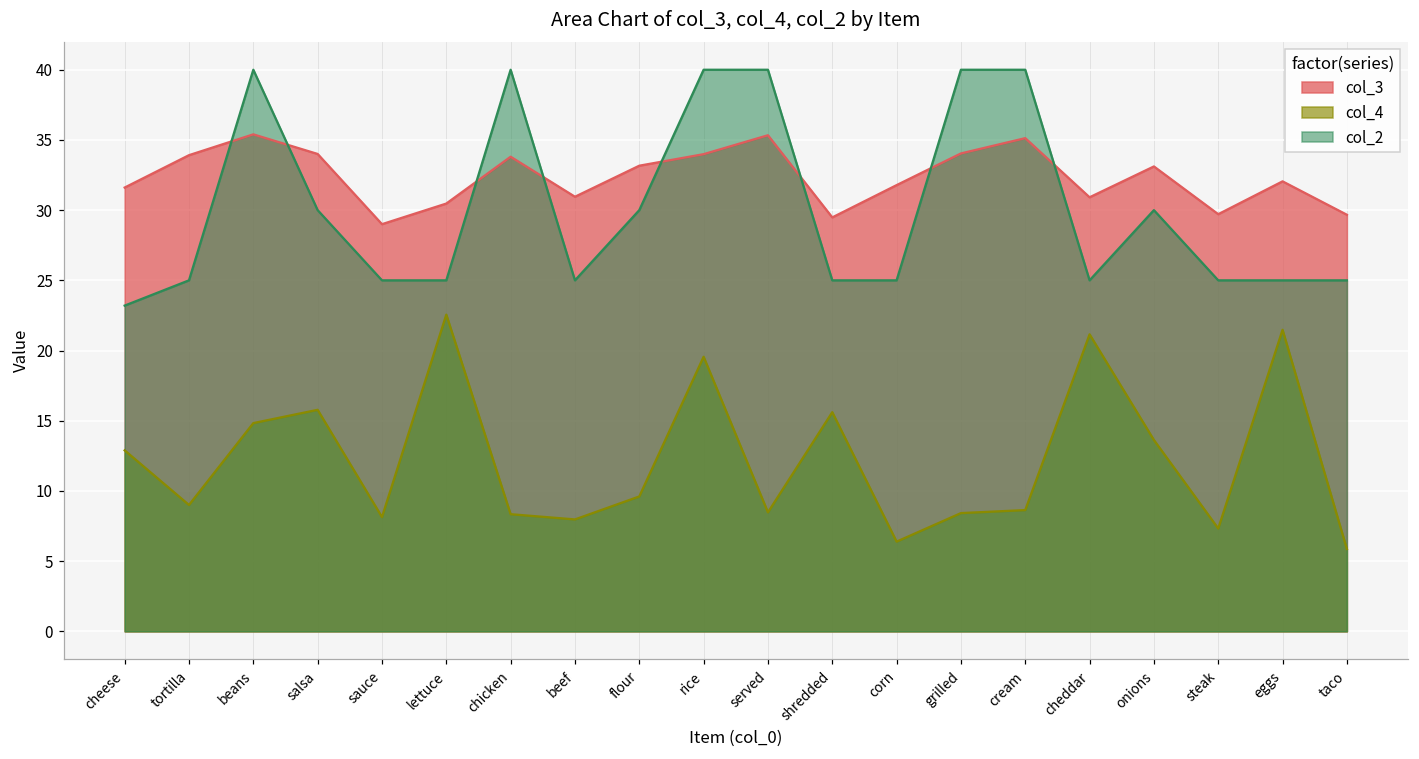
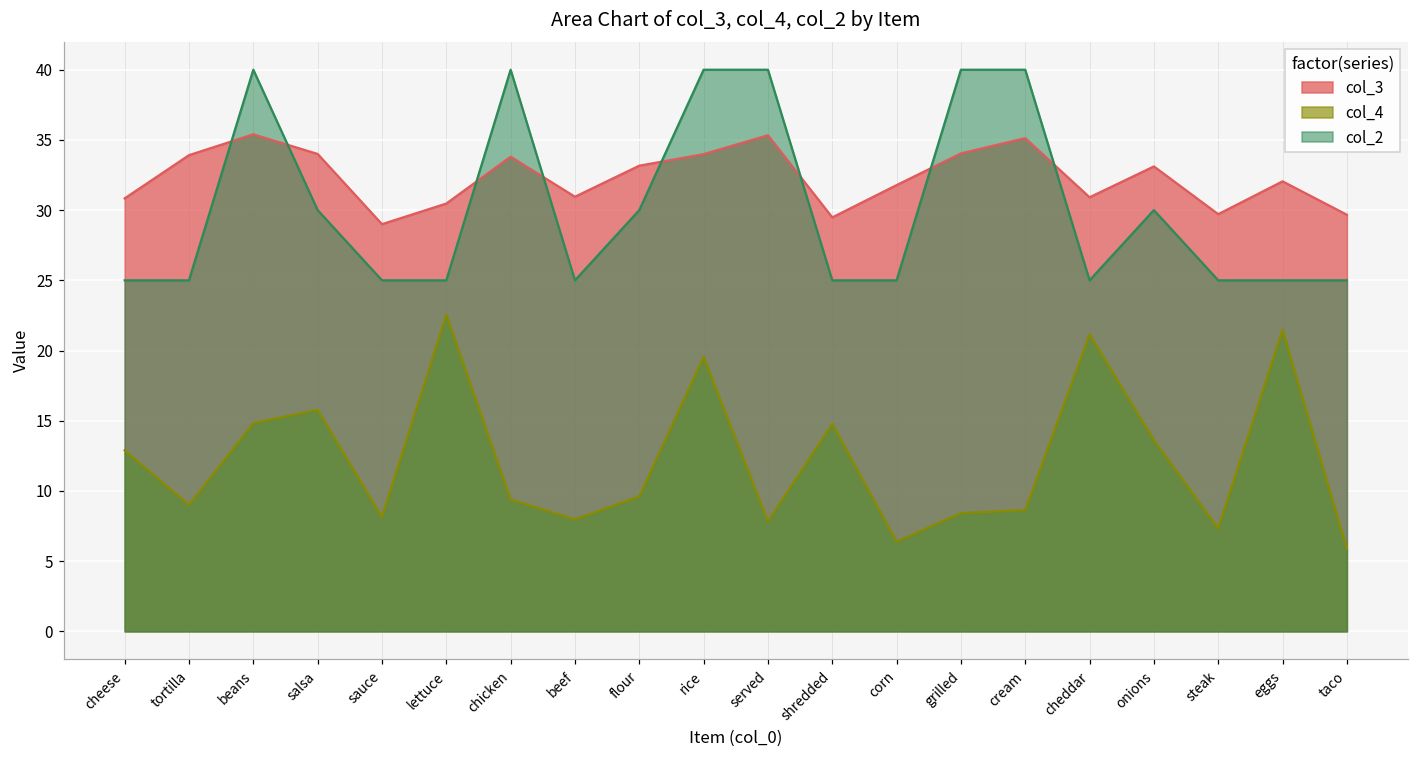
  {
    "col_3": {
-     "cheese": 31.6,
+     "cheese": 30.8,
      "tortilla": 33.9,
      "beans": 35.4,
      "salsa": 34.0,
      "sauce": 29.0,
      "lettuce": 30.5,
      "chicken": 33.8,
      "beef": 31.0,
      "flour": 33.2,
      "rice": 34.0,
      "served": 35.3,
      "shredded": 29.5,
      "corn": 31.8,
      "grilled": 34.0,
      "cream": 35.1,
      "cheddar": 30.9,
      "onions": 33.1,
      "steak": 29.7,
      "eggs": 32.1,
      "taco": 29.7
    },
    "col_4": {
      "cheese": 12.9,
      "tortilla": 9.0,
      "beans": 14.8,
      "salsa": 15.8,
      "sauce": 8.1,
      "lettuce": 22.6,
-     "chicken": 8.3,
+     "chicken": 9.4,
      "beef": 8.0,
      "flour": 9.6,
      "rice": 19.6,
-     "served": 8.5,
-     "shredded": 15.6,
+     "served": 7.8,
+     "shredded": 14.8,
      "corn": 6.4,
      "grilled": 8.4,
      "cream": 8.6,
      "cheddar": 21.2,
      "onions": 13.6,
      "steak": 7.3,
      "eggs": 21.5,
      "taco": 5.9
    },
    "col_2": {
-     "cheese": 23.2,
+     "cheese": 25.0,
      "tortilla": 25.0,
      "beans": 40.0,
      "salsa": 30.0,
      "sauce": 25.0,
      "lettuce": 25.0,
      "chicken": 40.0,
      "beef": 25.0,
      "flour": 30.0,
      "rice": 40.0,
      "served": 40.0,
      "shredded": 25.0,
      "corn": 25.0,
      "grilled": 40.0,
      "cream": 40.0,
      "cheddar": 25.0,
      "onions": 30.0,
      "steak": 25.0,
      "eggs": 25.0,
      "taco": 25.0
    }
  }
